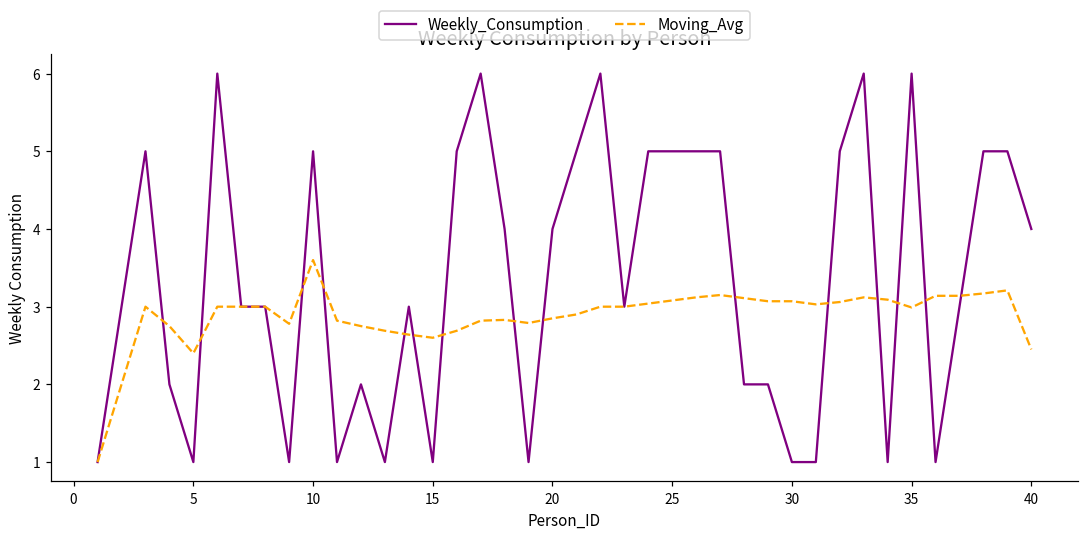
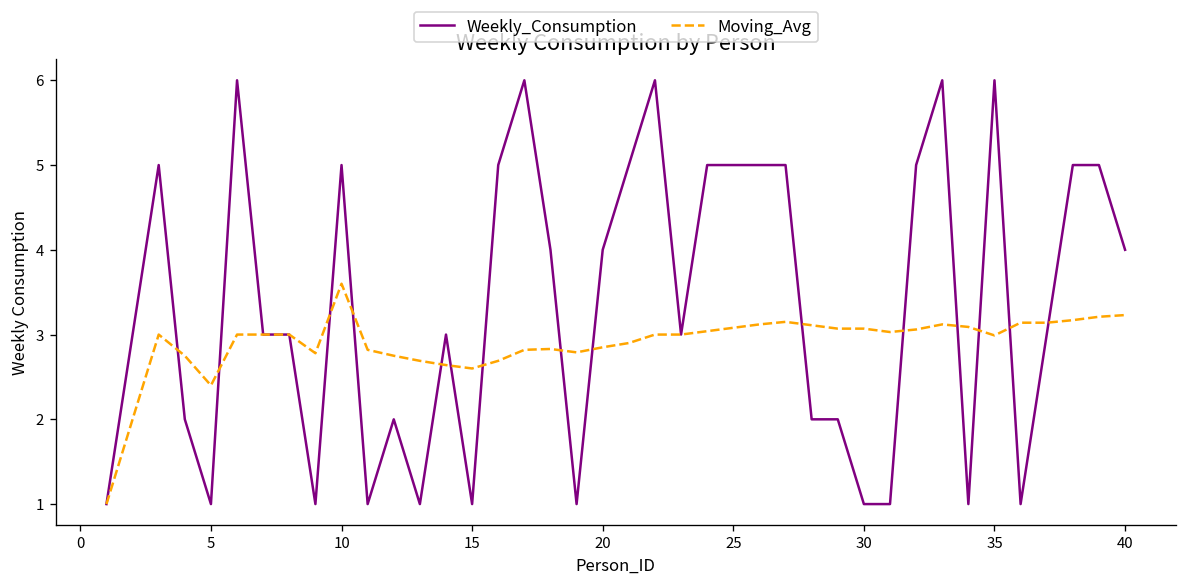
  {
    "Weekly_Consumption": {
      "5": 1.0,
      "10": 5.0,
      "15": 1.0,
      "20": 4.0,
      "25": 5.0,
      "30": 1.0,
      "35": 6.0,
      "40": 4.0
    },
    "Moving_Avg": {
      "5": 2.4,
      "10": 3.6,
      "15": 2.6,
      "20": 2.9,
      "25": 3.1,
      "30": 3.1,
      "35": 3.0,
-     "40": 2.5
+     "40": 3.2
    }
  }
